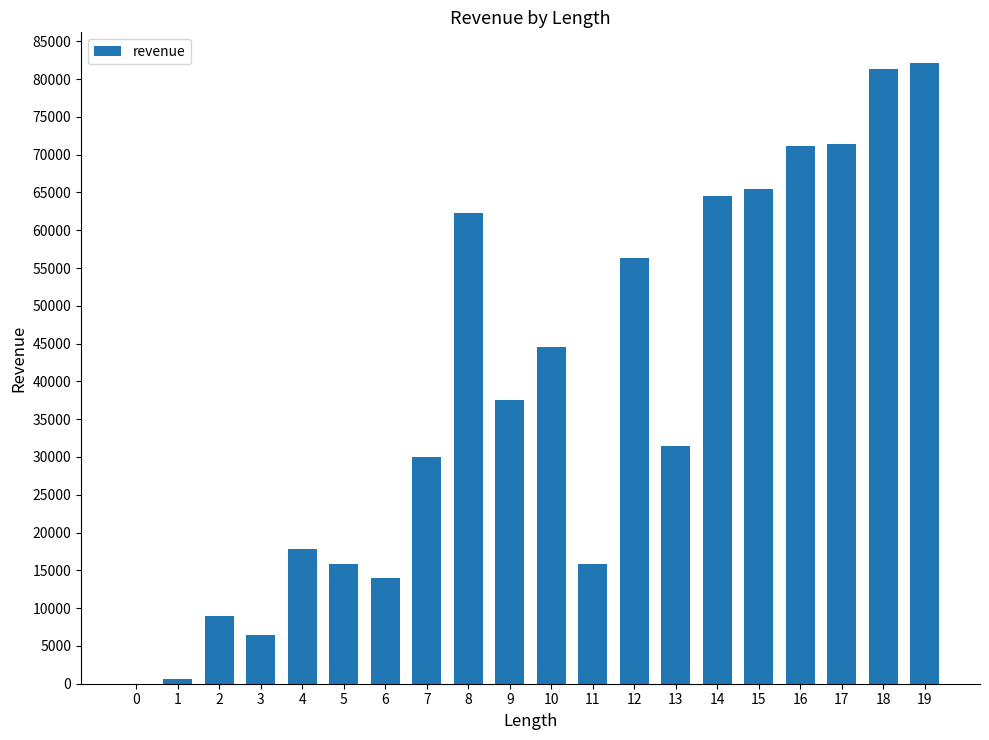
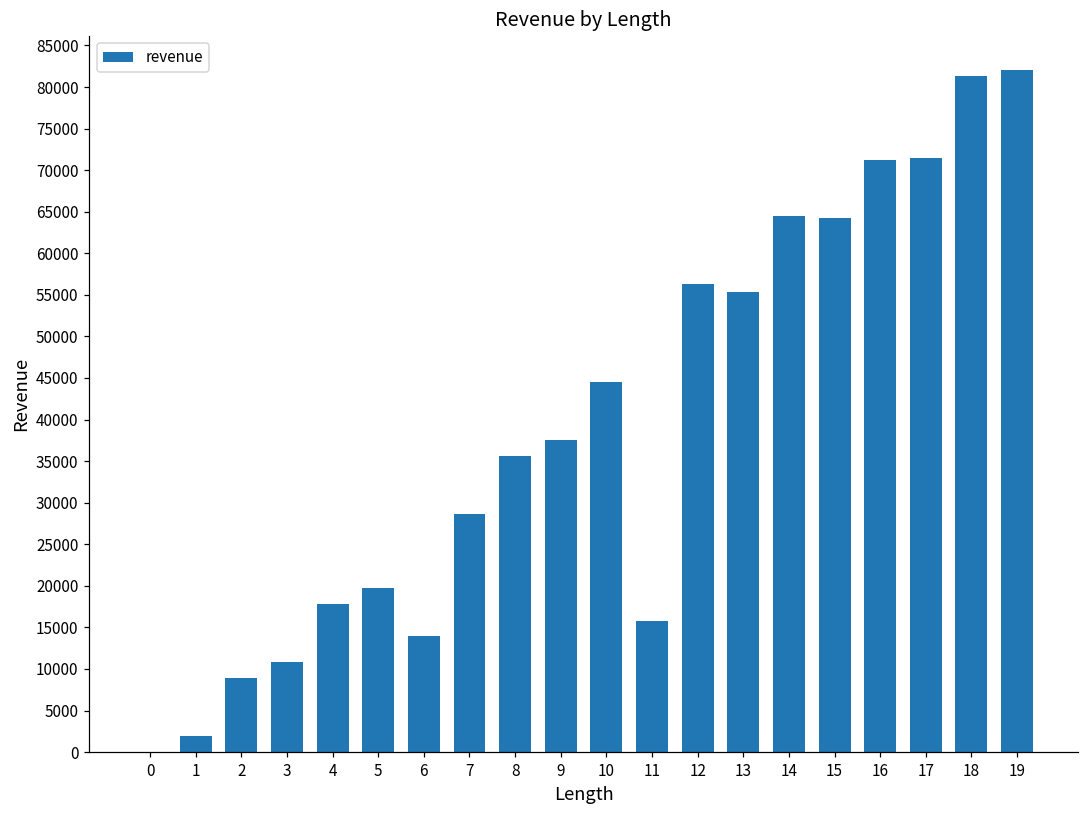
  {
    "0": 0,
-   "1": 1000,
+   "1": 2000,
    "2": 9000,
-   "3": 6000,
+   "3": 11000,
    "4": 18000,
-   "5": 16000,
+   "5": 20000,
    "6": 14000,
-   "7": 30000,
-   "8": 62000,
+   "7": 29000,
+   "8": 36000,
    "9": 38000,
    "10": 44000,
    "11": 16000,
    "12": 56000,
-   "13": 31000,
+   "13": 55000,
    "14": 65000,
-   "15": 65000,
+   "15": 64000,
    "16": 71000,
    "17": 71000,
    "18": 81000,
    "19": 82000
  }
